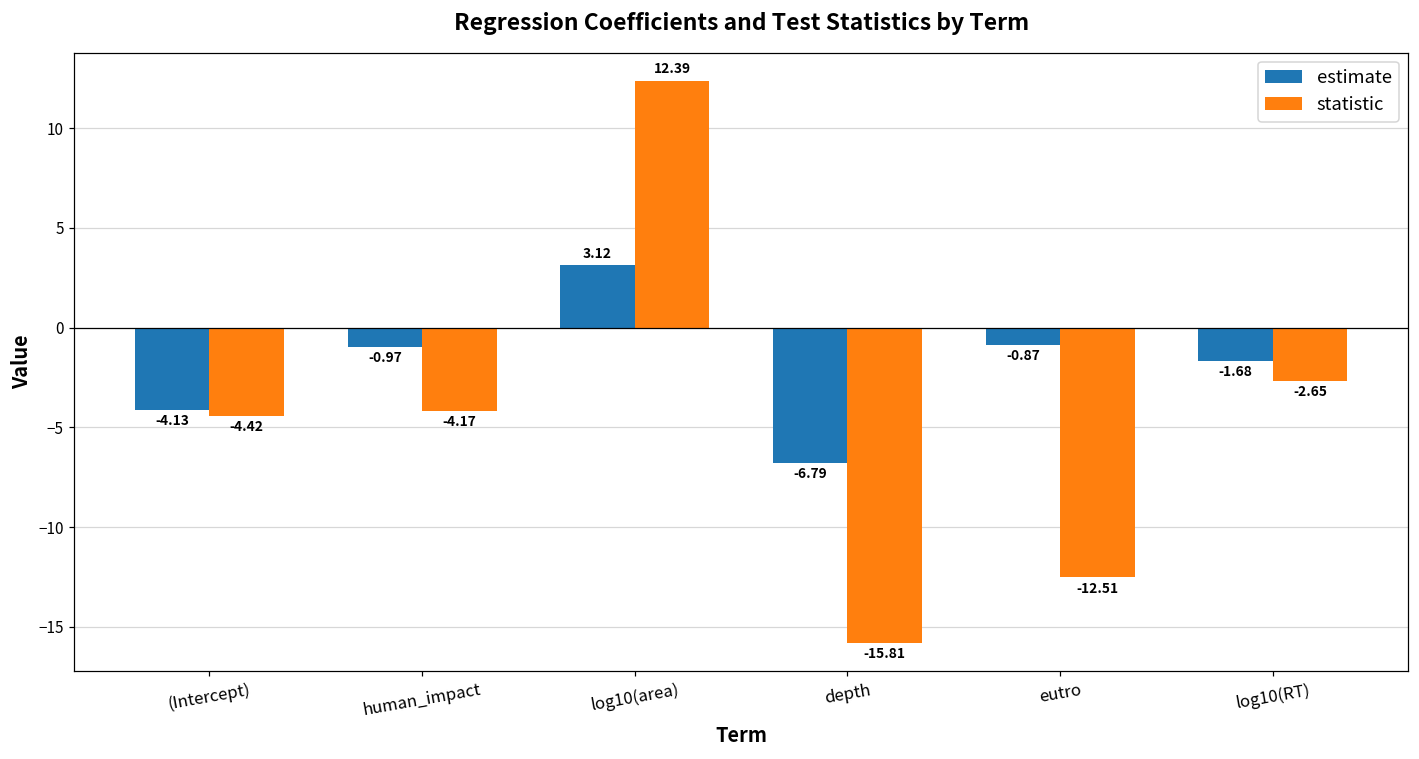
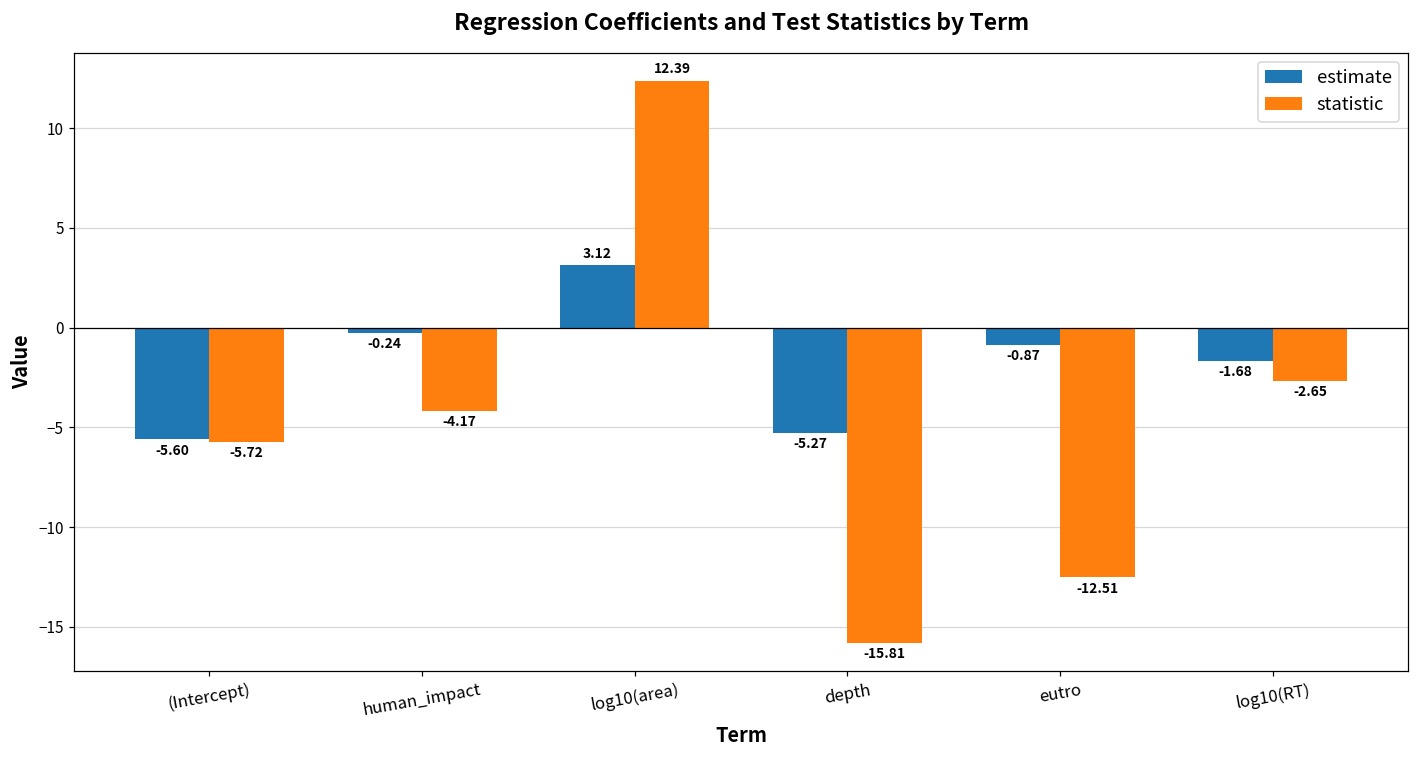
  {
    "estimate": {
-     "(Intercept)": -4.13,
-     "human_impact": -0.97,
+     "(Intercept)": -5.60,
+     "human_impact": -0.24,
      "log10(area)": 3.12,
-     "depth": -6.79,
+     "depth": -5.27,
      "eutro": -0.87,
      "log10(RT)": -1.68
    },
    "statistic": {
-     "(Intercept)": -4.42,
+     "(Intercept)": -5.72,
      "human_impact": -4.17,
      "log10(area)": 12.39,
      "depth": -15.81,
      "eutro": -12.51,
      "log10(RT)": -2.65
    }
  }
